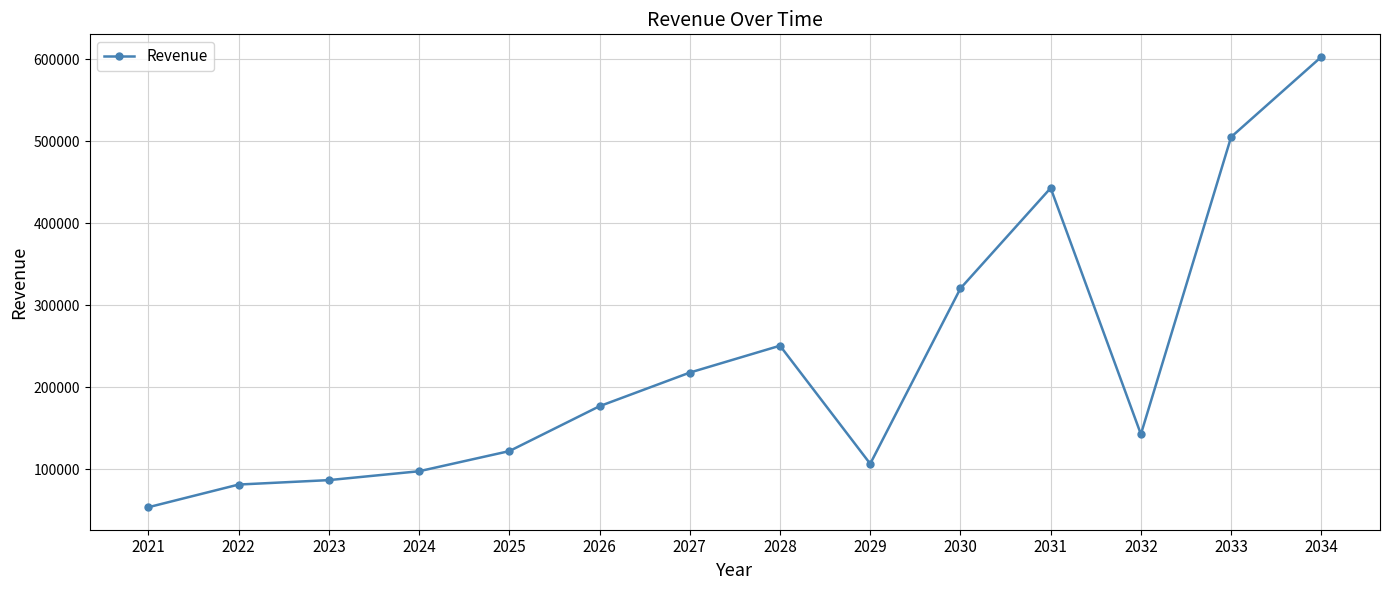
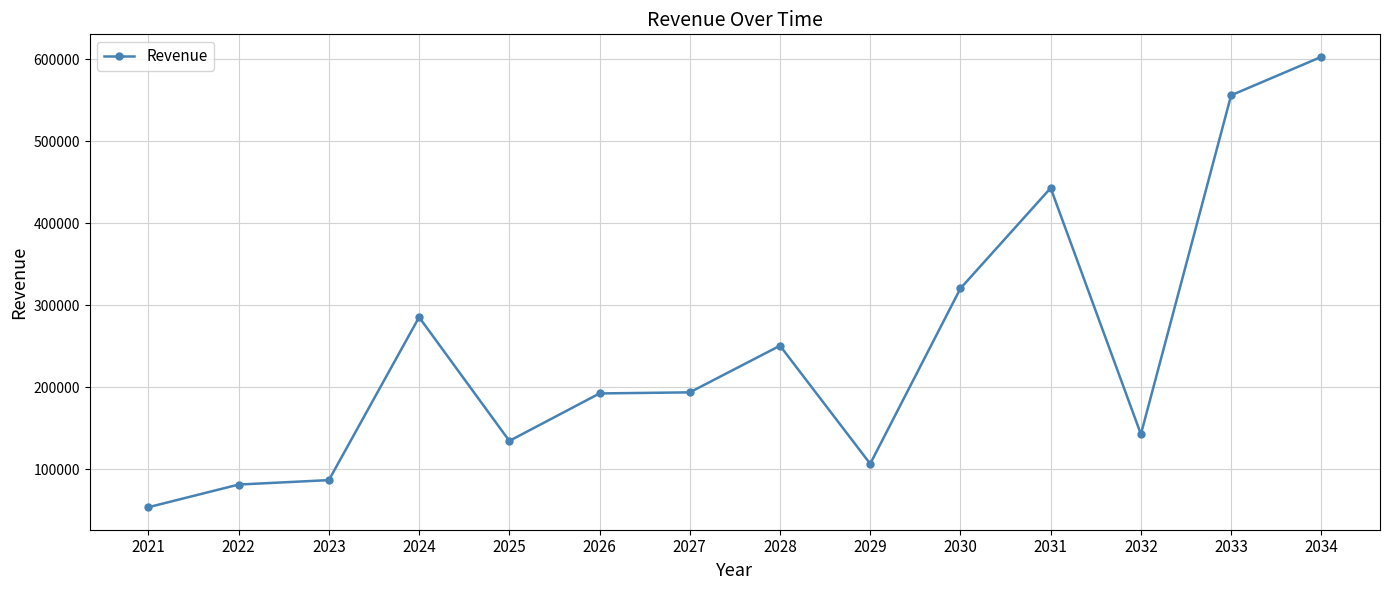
  {
    "2021": 50000,
    "2022": 80000,
    "2023": 90000,
-   "2024": 100000,
-   "2025": 120000,
-   "2026": 180000,
-   "2027": 220000,
+   "2024": 290000,
+   "2025": 130000,
+   "2026": 190000,
+   "2027": 190000,
    "2028": 250000,
    "2029": 110000,
    "2030": 320000,
    "2031": 440000,
    "2032": 140000,
-   "2033": 510000,
+   "2033": 560000,
    "2034": 600000
  }
